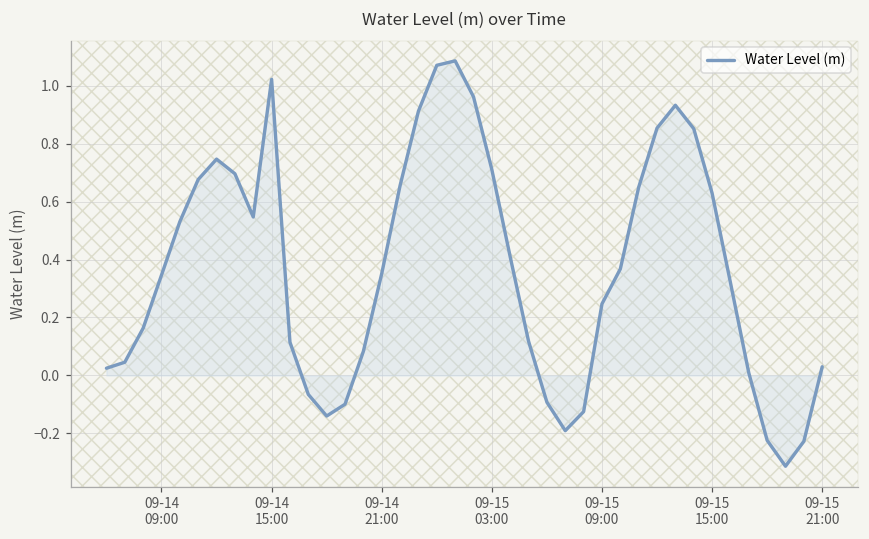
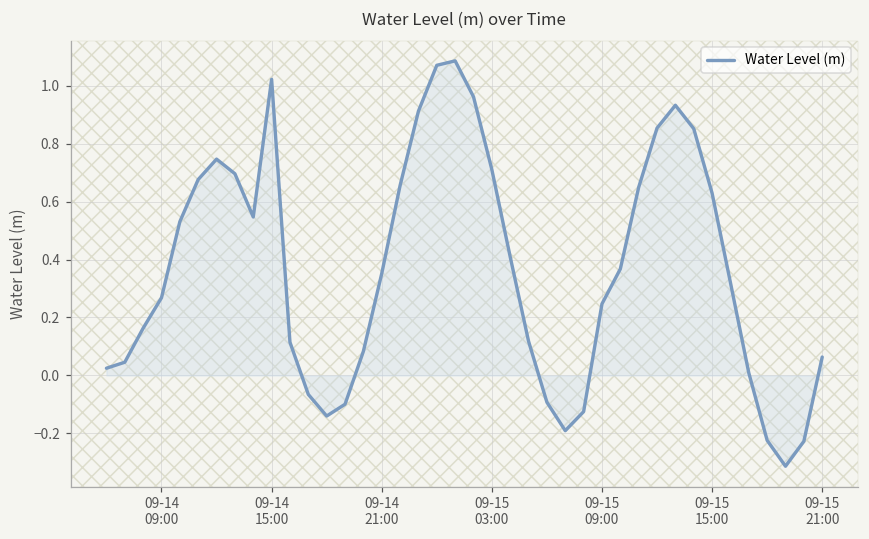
  {
    "Water Level (m)": {
-     "09-14 09:00": 0.35,
-     "09-15 21:00": 0.03
+     "09-14 09:00": 0.27,
+     "09-15 21:00": 0.06
    }
  }
